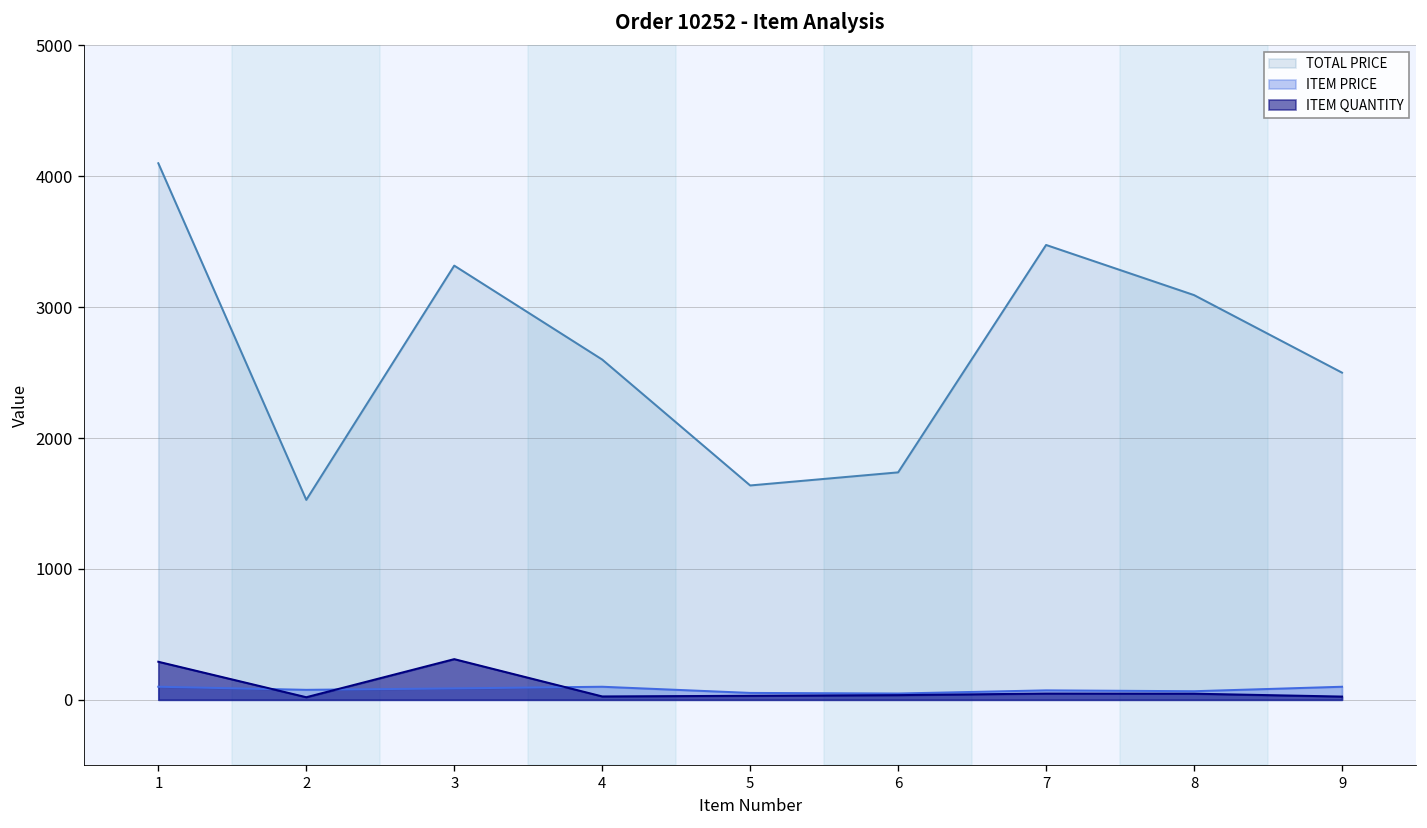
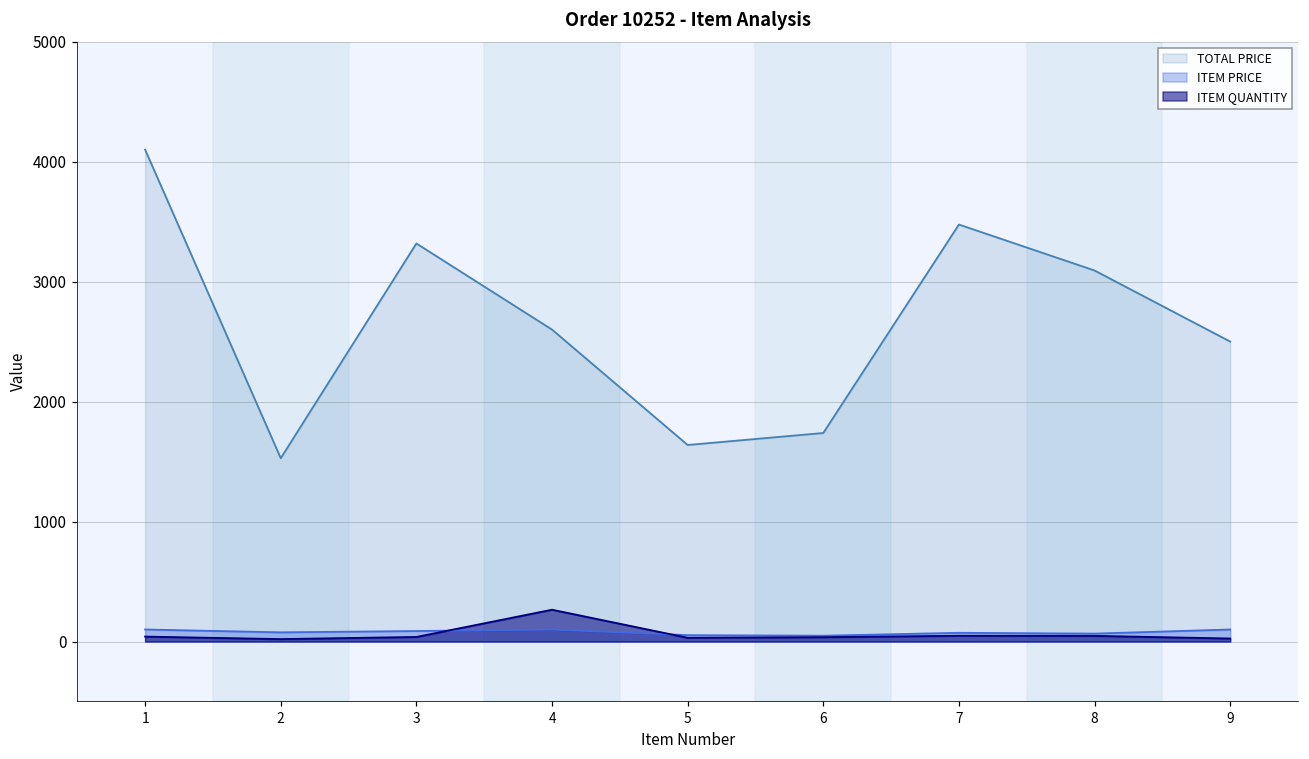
  {
    "ITEM QUANTITY": {
-     "1": 290,
+     "1": 40,
      "2": 20,
-     "3": 310,
-     "4": 30,
+     "3": 40,
+     "4": 270,
      "7": 50,
      "9": 30
    }
  }
